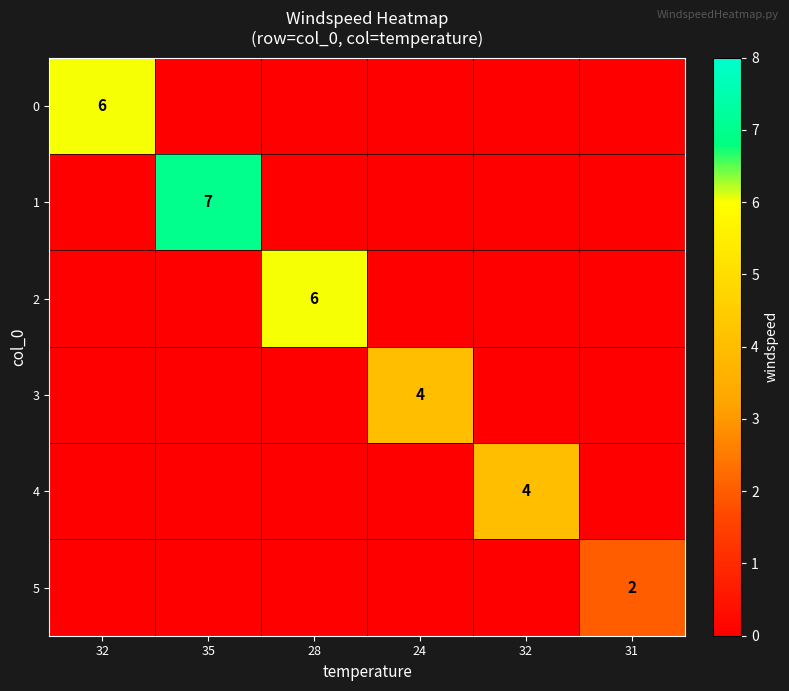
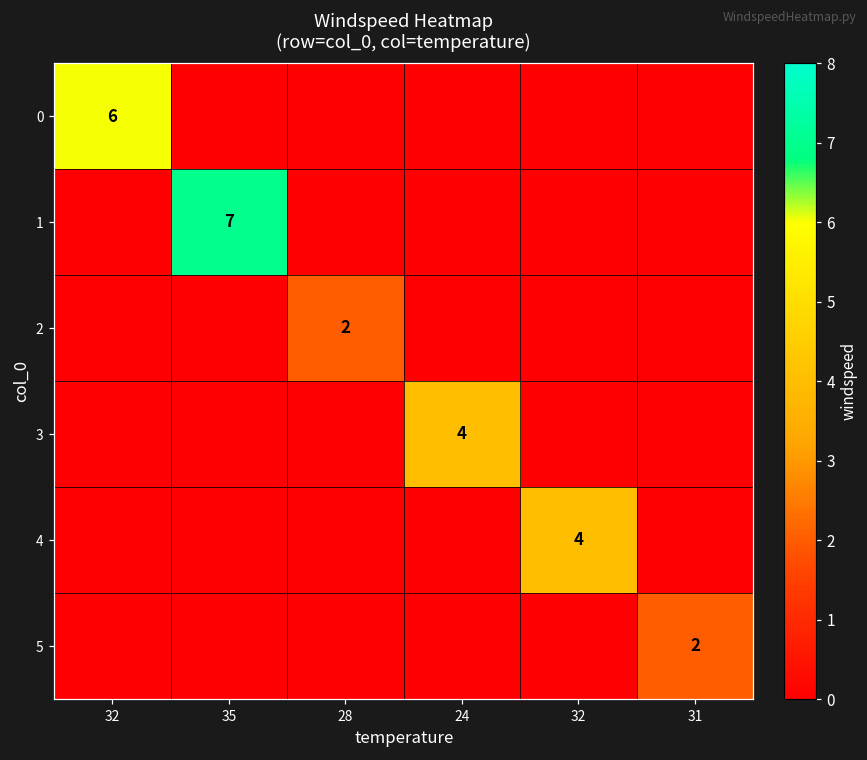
  {
    "1": {
      "35": 7
    },
    "2": {
-     "28": 6
+     "28": 2
    },
    "3": {
      "24": 4
    },
    "5": {
      "31": 2
    }
  }
